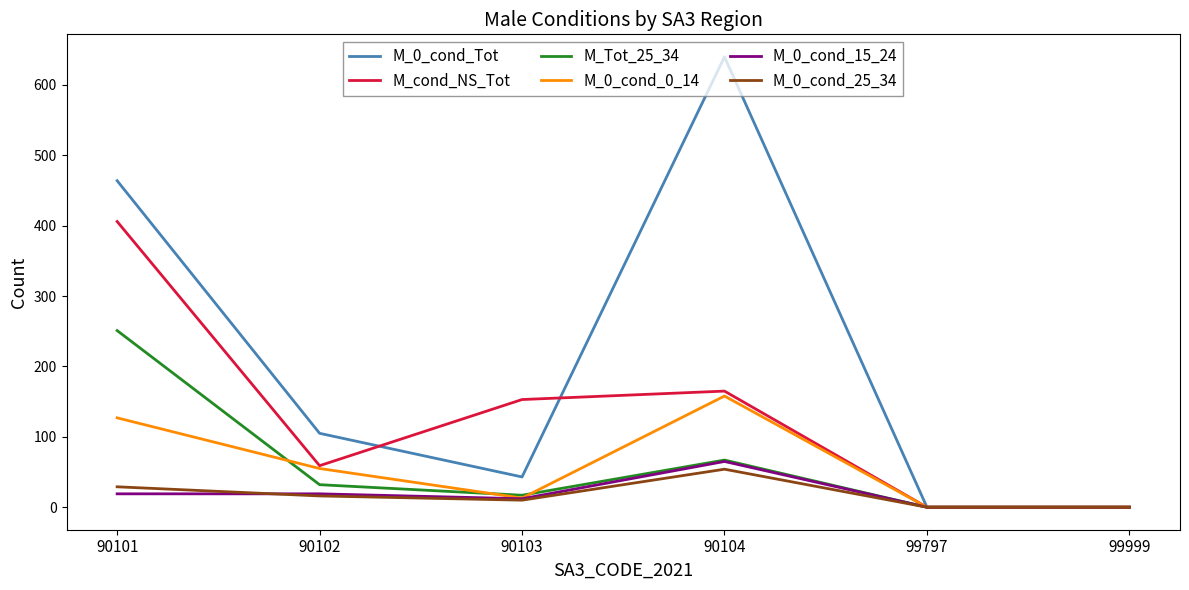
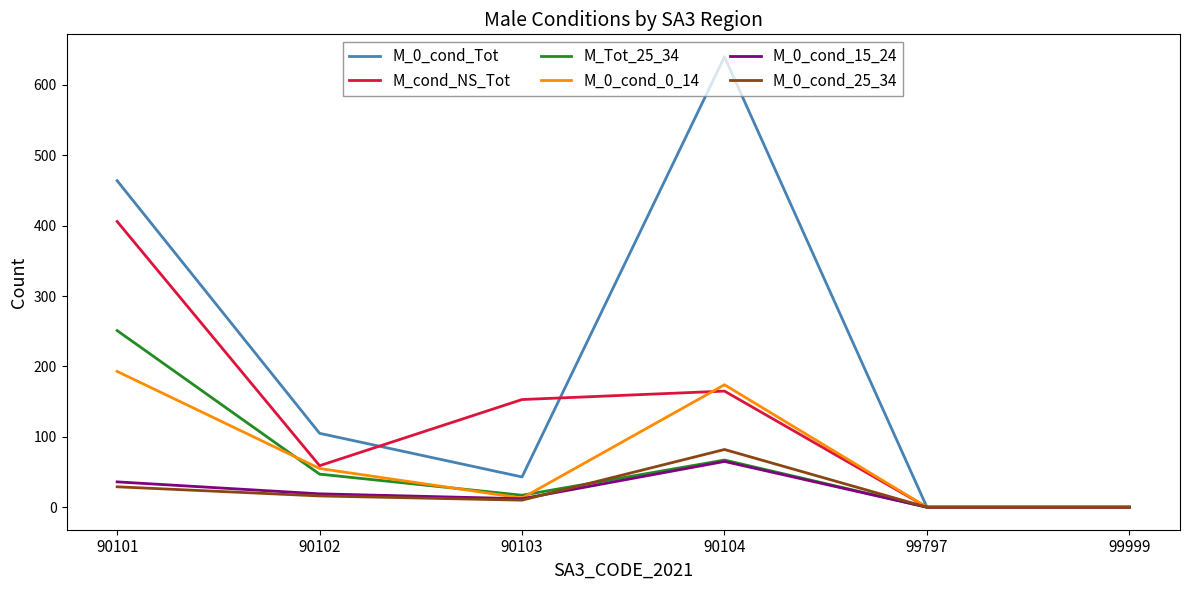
  {
    "M_0_cond_Tot": {
      "90101": 460,
      "90102": 110,
      "90103": 40
    },
    "M_cond_NS_Tot": {
      "90101": 410,
      "90102": 60,
      "90103": 150,
      "90104": 170
    },
    "M_Tot_25_34": {
      "90101": 250,
-     "90102": 30,
+     "90102": 50,
      "90103": 20
    },
    "M_0_cond_0_14": {
-     "90101": 130,
+     "90101": 190,
      "90102": 60,
-     "90104": 160
+     "90104": 170
    },
    "M_0_cond_15_24": {
-     "90101": 20
+     "90101": 40
    },
    "M_0_cond_25_34": {
      "90101": 30,
-     "90104": 50
+     "90104": 80
    }
  }
